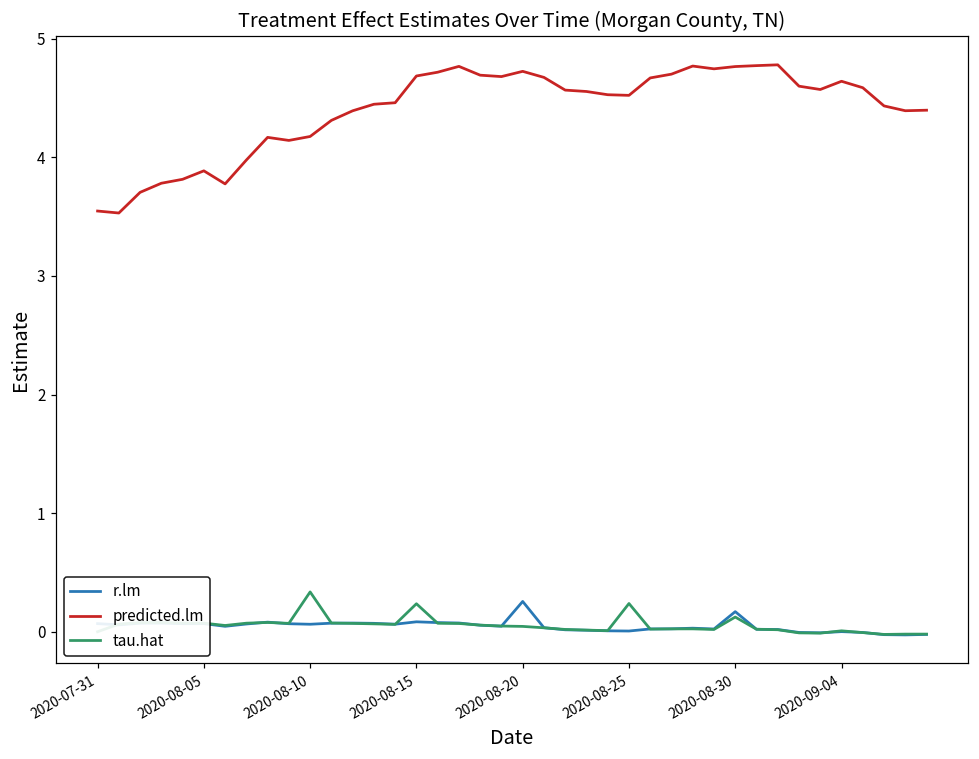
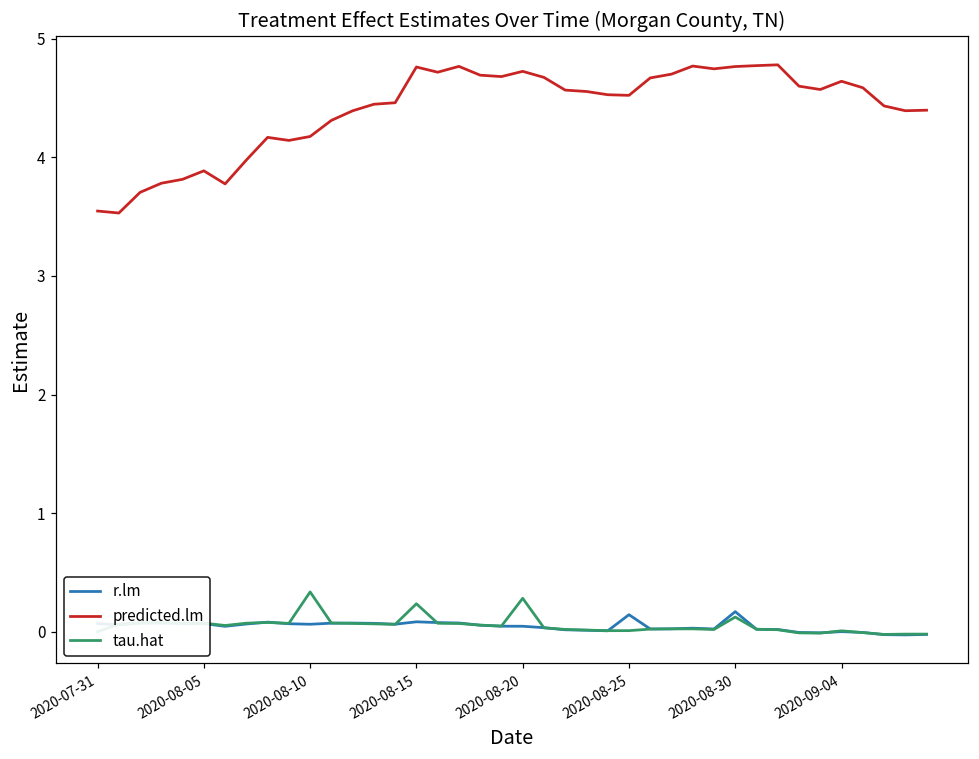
  {
    "r.lm": {
      "2020-08-10": 0.06,
      "2020-08-15": 0.08,
-     "2020-08-20": 0.26,
-     "2020-08-25": 0.01,
+     "2020-08-20": 0.05,
+     "2020-08-25": 0.14,
      "2020-08-30": 0.17
    },
    "predicted.lm": {
      "2020-07-31": 3.55,
      "2020-08-05": 3.89,
      "2020-08-10": 4.18,
-     "2020-08-15": 4.69,
+     "2020-08-15": 4.76,
      "2020-08-20": 4.73,
      "2020-08-25": 4.52,
      "2020-08-30": 4.77,
      "2020-09-04": 4.64
    },
    "tau.hat": {
      "2020-08-10": 0.34,
      "2020-08-15": 0.24,
-     "2020-08-20": 0.05,
-     "2020-08-25": 0.24,
+     "2020-08-20": 0.28,
+     "2020-08-25": 0.01,
      "2020-08-30": 0.12
    }
  }
